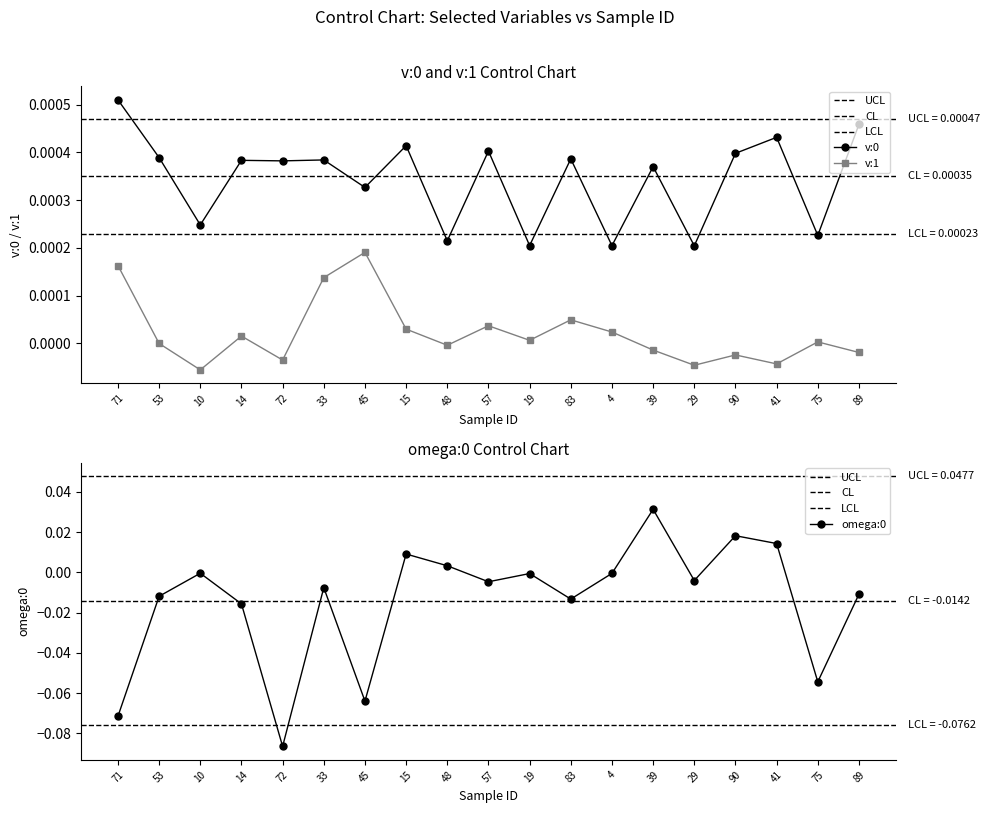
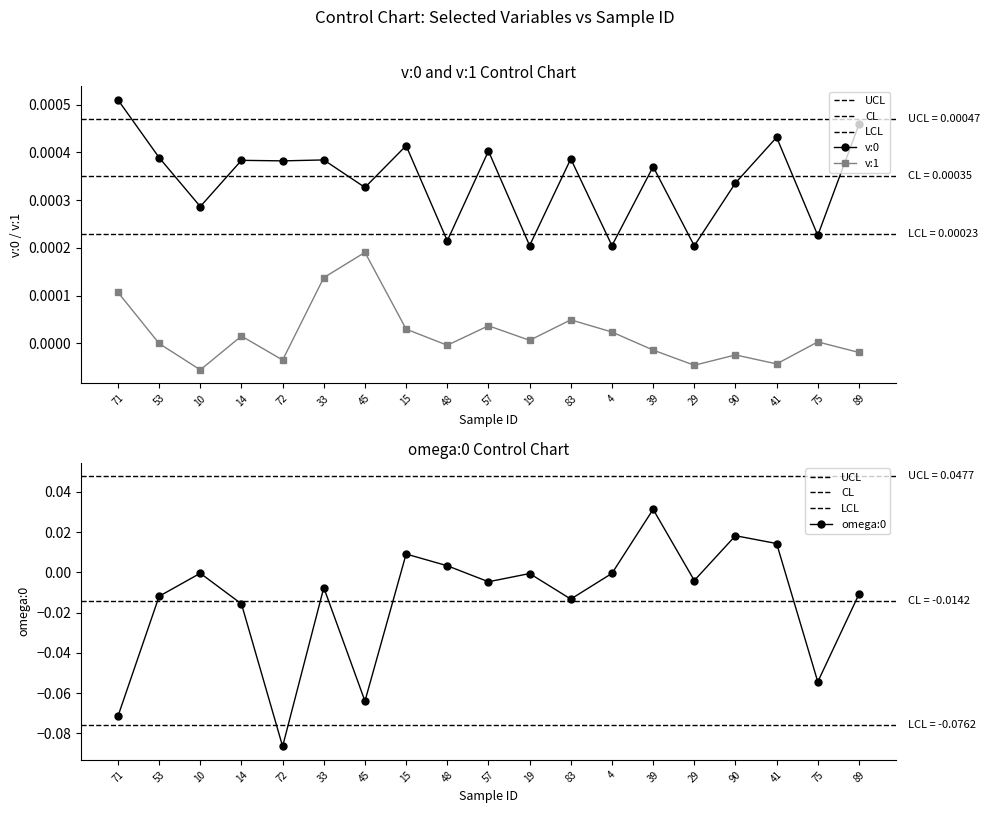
  {
    "v:0 and v:1 Control Chart": {
      "v:0": {
        "71": 0.00051,
        "53": 0.00039,
-       "10": 0.00025,
+       "10": 0.00029,
        "14": 0.00038,
        "72": 0.00038,
        "33": 0.00038,
        "45": 0.00033,
        "15": 0.00041,
        "48": 0.00021,
        "57": 0.00040,
        "19": 0.00021,
        "83": 0.00039,
        "4": 0.00020,
        "39": 0.00037,
        "29": 0.00020,
-       "90": 0.00040,
+       "90": 0.00034,
        "41": 0.00043,
        "75": 0.00023
      },
      "v:1": {
-       "71": 0.00016,
+       "71": 0.00011,
        "53": 0.00000,
        "10": -0.00006,
        "14": 0.00002,
        "72": -0.00003,
        "33": 0.00014,
        "45": 0.00019,
        "15": 0.00003,
        "48": 0.00000,
        "57": 0.00004,
        "19": 0.00001,
        "83": 0.00005,
        "4": 0.00002,
        "39": -0.00001,
        "29": -0.00005,
        "90": -0.00002,
        "41": -0.00004,
        "75": 0.00000,
        "89": -0.00002
      }
    },
    "omega:0 Control Chart": {
      "71": -0.072,
      "53": -0.012,
      "10": 0.000,
      "14": -0.016,
      "72": -0.087,
      "33": -0.008,
      "45": -0.064,
      "15": 0.009,
      "48": 0.003,
      "57": -0.005,
      "19": -0.001,
      "83": -0.013,
      "4": -0.001,
      "39": 0.031,
      "29": -0.004,
      "90": 0.018,
      "41": 0.014,
      "75": -0.054,
      "89": -0.011
    }
  }
